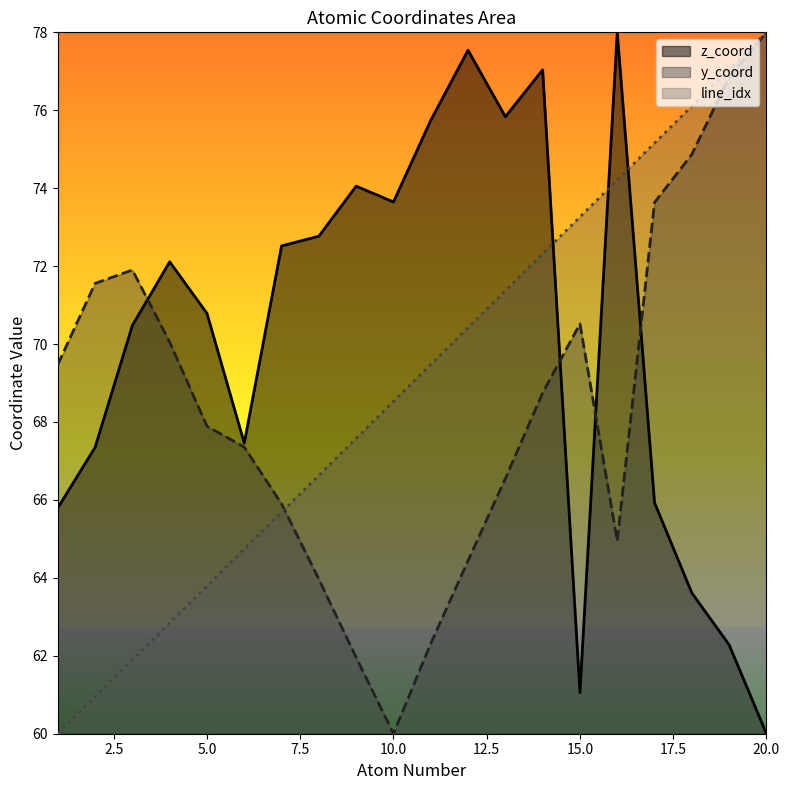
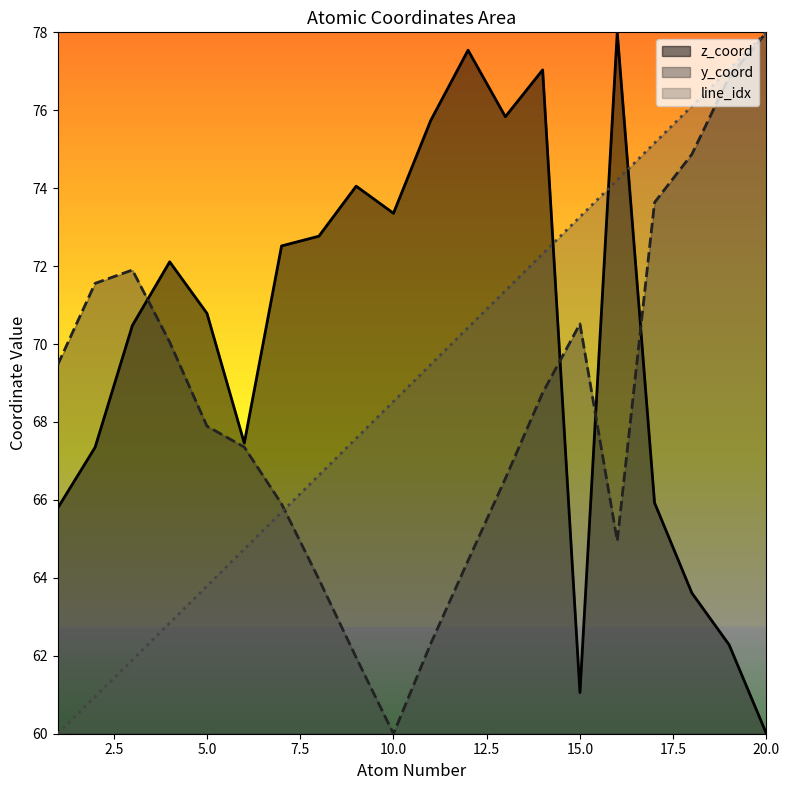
  {
    "z_coord": {
      "5.0": 70.8,
-     "10.0": 73.6,
+     "10.0": 73.4,
      "15.0": 61.1,
      "20.0": 60.0
    }
  }
